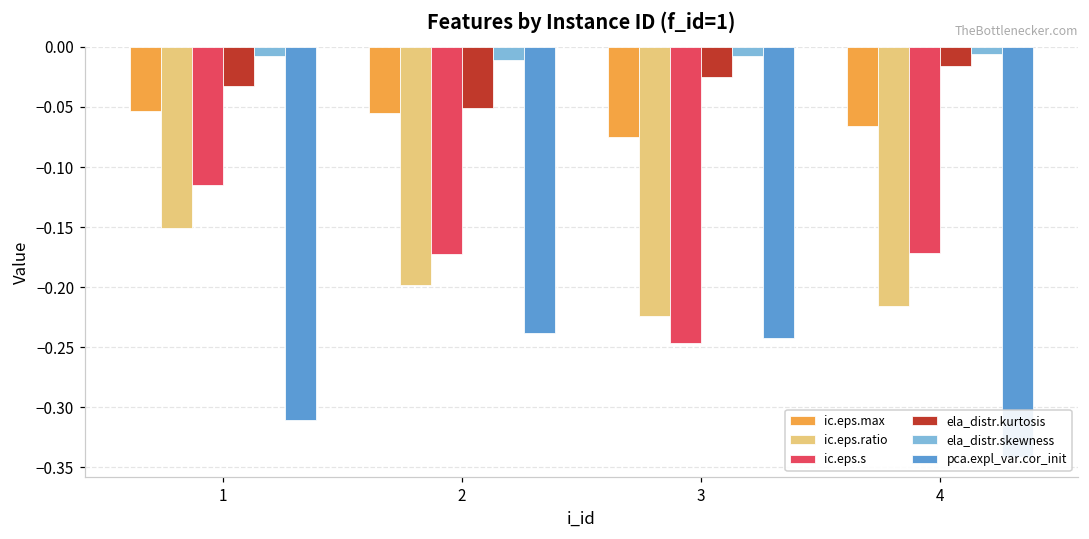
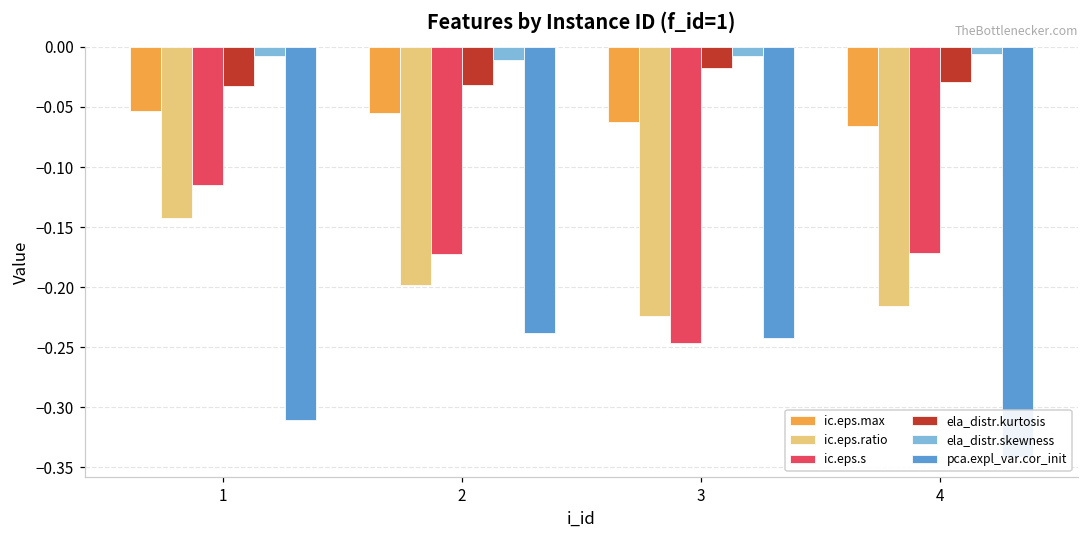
  {
    "ic.eps.max": {
      "1": -0.054,
      "2": -0.055,
-     "3": -0.075,
+     "3": -0.063,
      "4": -0.066
    },
    "ic.eps.ratio": {
-     "1": -0.151,
+     "1": -0.142,
      "2": -0.198,
      "3": -0.224,
      "4": -0.215
    },
    "ic.eps.s": {
      "1": -0.115,
      "2": -0.172,
      "3": -0.246,
      "4": -0.171
    },
    "ela_distr.kurtosis": {
      "1": -0.033,
-     "2": -0.051,
-     "3": -0.025,
-     "4": -0.016
+     "2": -0.031,
+     "3": -0.018,
+     "4": -0.029
    }
  }
